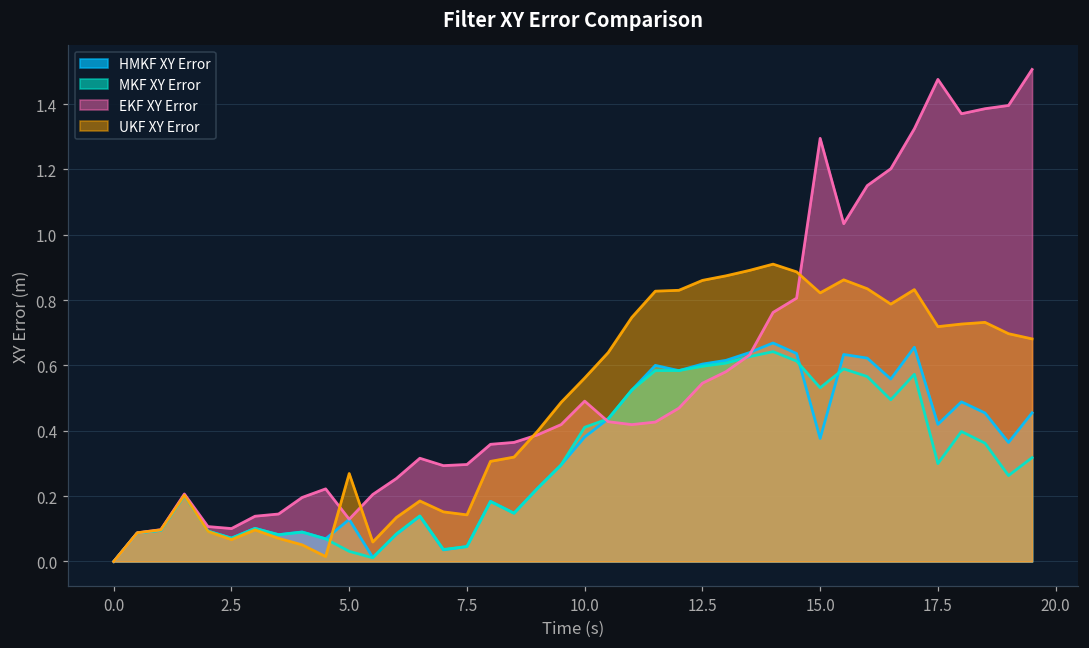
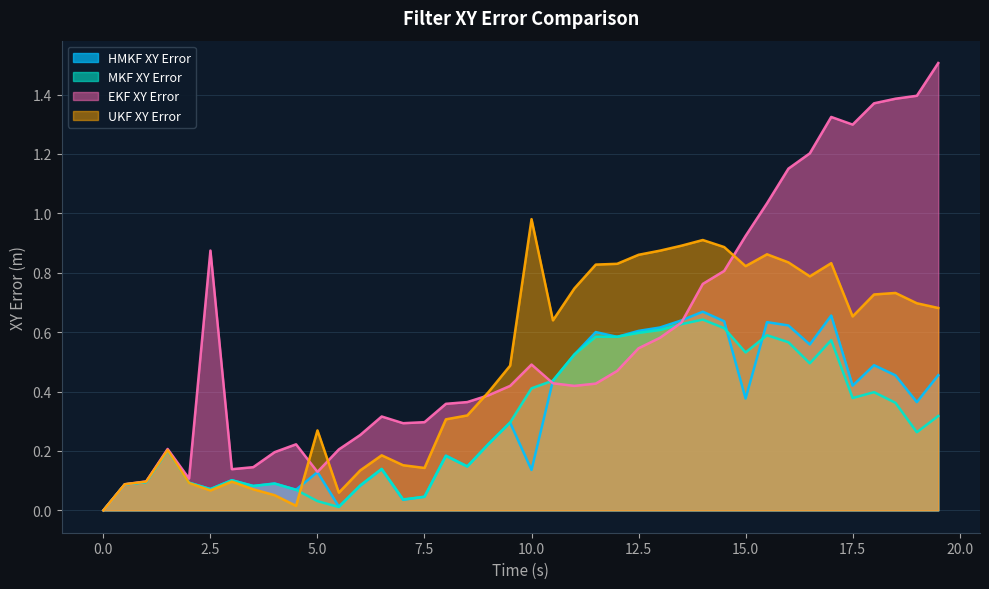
  {
    "HMKF XY Error": {
-     "10.0": 0.38,
+     "10.0": 0.14,
      "15.0": 0.38,
      "17.5": 0.42
    },
    "MKF XY Error": {
      "5.0": 0.03,
      "10.0": 0.41,
      "15.0": 0.53,
-     "17.5": 0.30
+     "17.5": 0.38
    },
    "EKF XY Error": {
-     "2.5": 0.10,
+     "2.5": 0.87,
      "7.5": 0.30,
      "10.0": 0.49,
      "12.5": 0.55,
-     "15.0": 1.30,
-     "17.5": 1.48
+     "15.0": 0.92,
+     "17.5": 1.30
    },
    "UKF XY Error": {
      "5.0": 0.27,
      "7.5": 0.14,
-     "10.0": 0.56,
+     "10.0": 0.98,
      "12.5": 0.86,
      "15.0": 0.82,
-     "17.5": 0.72
+     "17.5": 0.65
    }
  }
